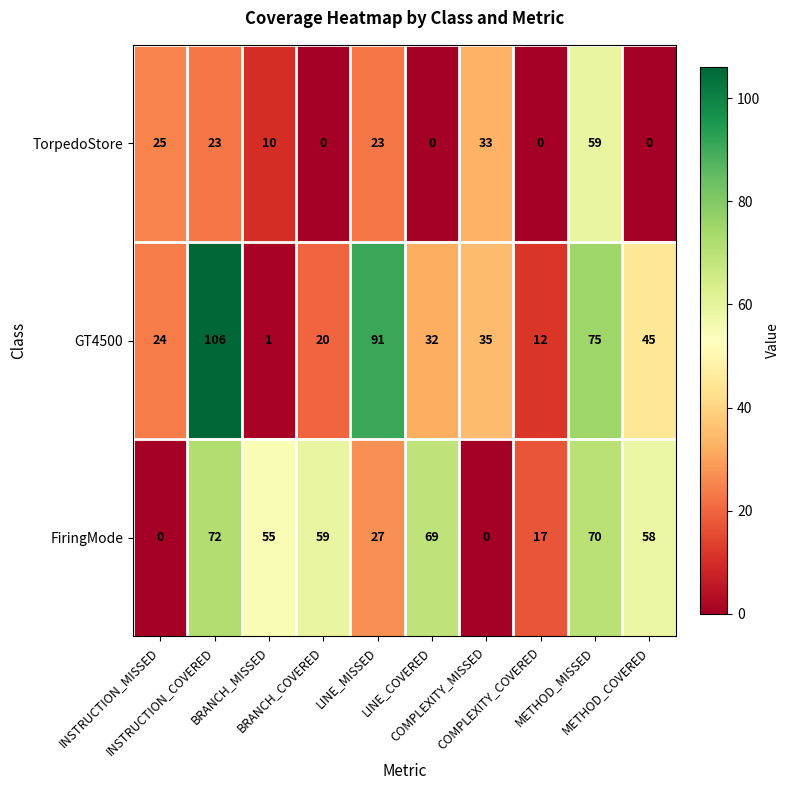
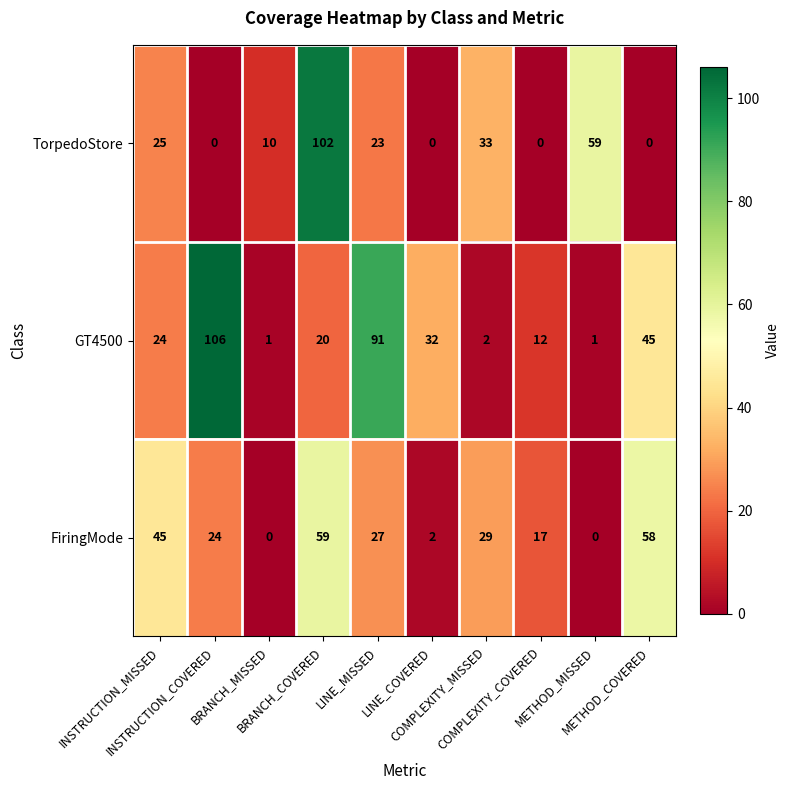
  {
    "TorpedoStore": {
      "INSTRUCTION_MISSED": 25,
-     "INSTRUCTION_COVERED": 23,
+     "INSTRUCTION_COVERED": 0,
      "BRANCH_MISSED": 10,
-     "BRANCH_COVERED": 0,
+     "BRANCH_COVERED": 102,
      "LINE_MISSED": 23,
      "LINE_COVERED": 0,
      "COMPLEXITY_MISSED": 33,
      "COMPLEXITY_COVERED": 0,
      "METHOD_MISSED": 59,
      "METHOD_COVERED": 0
    },
    "GT4500": {
      "INSTRUCTION_MISSED": 24,
      "INSTRUCTION_COVERED": 106,
      "BRANCH_MISSED": 1,
      "BRANCH_COVERED": 20,
      "LINE_MISSED": 91,
      "LINE_COVERED": 32,
-     "COMPLEXITY_MISSED": 35,
+     "COMPLEXITY_MISSED": 2,
      "COMPLEXITY_COVERED": 12,
-     "METHOD_MISSED": 75,
+     "METHOD_MISSED": 1,
      "METHOD_COVERED": 45
    },
    "FiringMode": {
-     "INSTRUCTION_MISSED": 0,
-     "INSTRUCTION_COVERED": 72,
-     "BRANCH_MISSED": 55,
+     "INSTRUCTION_MISSED": 45,
+     "INSTRUCTION_COVERED": 24,
+     "BRANCH_MISSED": 0,
      "BRANCH_COVERED": 59,
      "LINE_MISSED": 27,
-     "LINE_COVERED": 69,
-     "COMPLEXITY_MISSED": 0,
+     "LINE_COVERED": 2,
+     "COMPLEXITY_MISSED": 29,
      "COMPLEXITY_COVERED": 17,
-     "METHOD_MISSED": 70,
+     "METHOD_MISSED": 0,
      "METHOD_COVERED": 58
    }
  }
